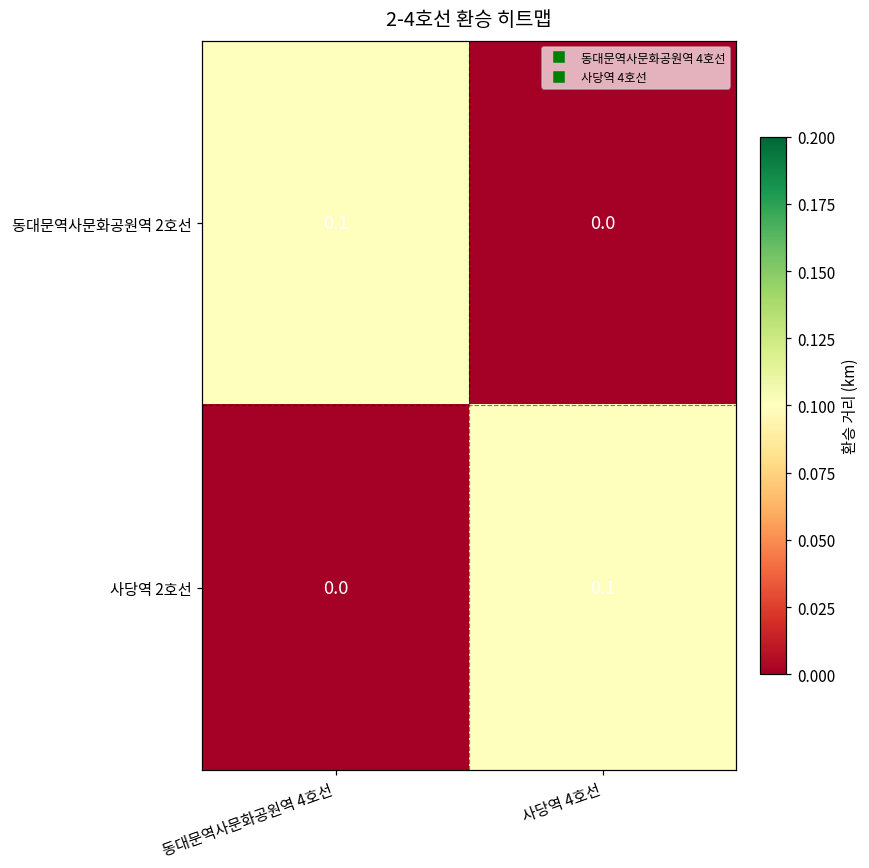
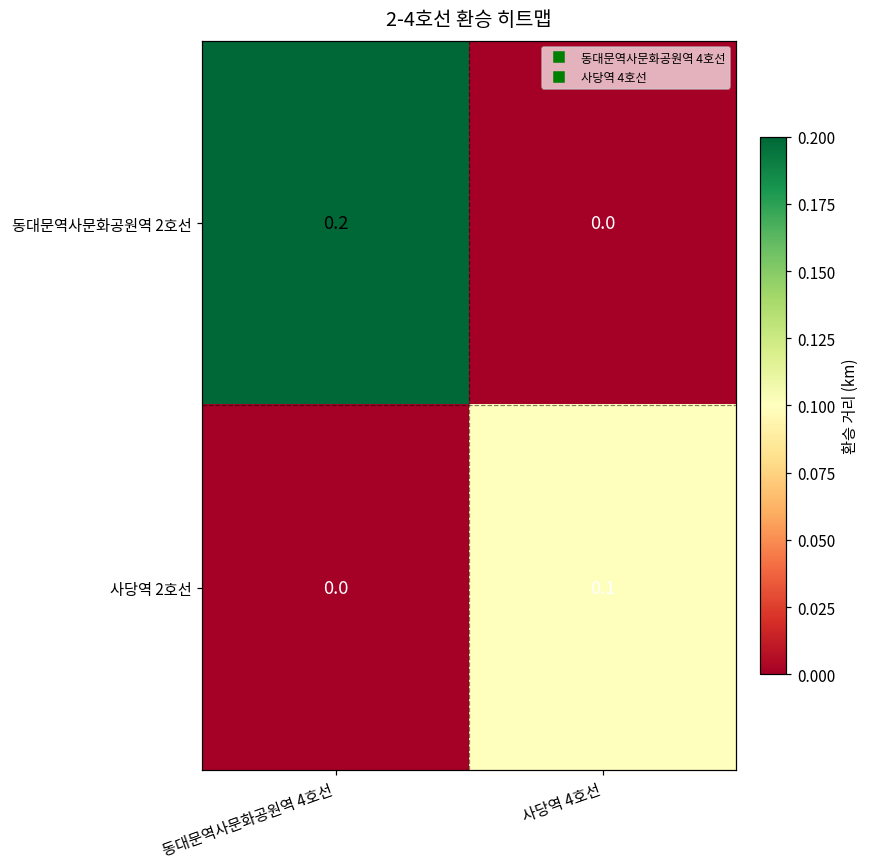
  {
    "동대문역사문화공원역 2호선": {
-     "동대문역사문화공원역 4호선": 0.1,
+     "동대문역사문화공원역 4호선": 0.2,
      "사당역 4호선": 0.0
    },
    "사당역 2호선": {
      "동대문역사문화공원역 4호선": 0.0,
      "사당역 4호선": 0.1
    }
  }
